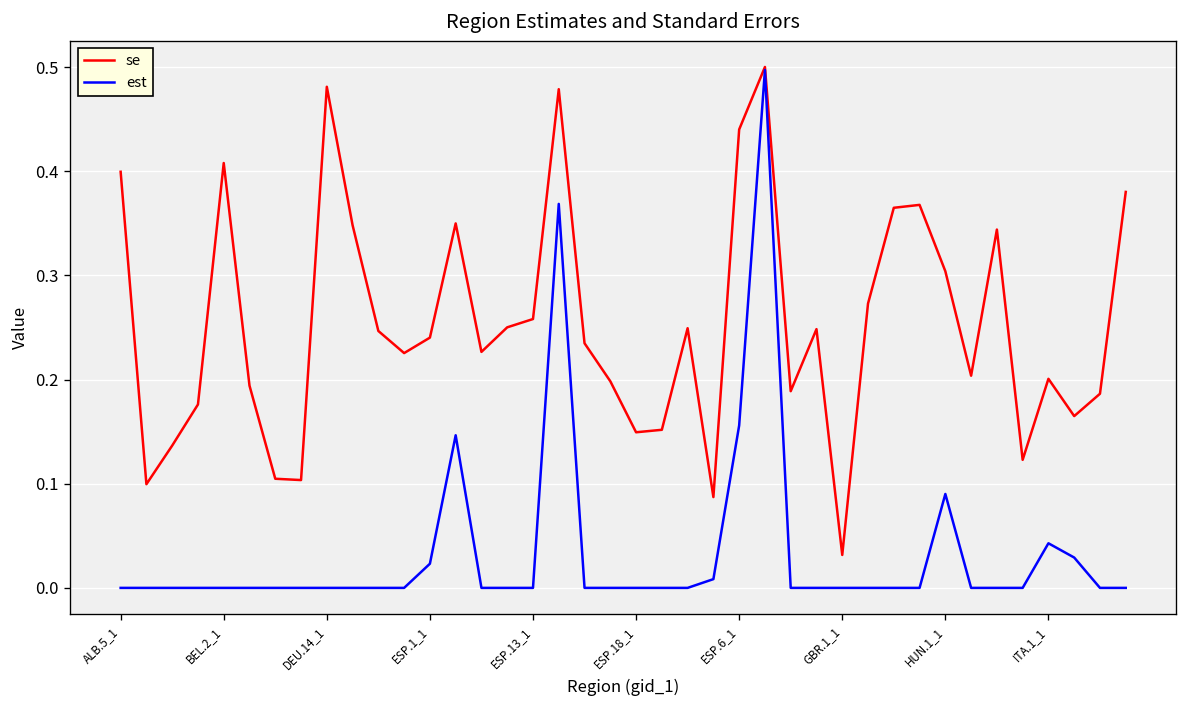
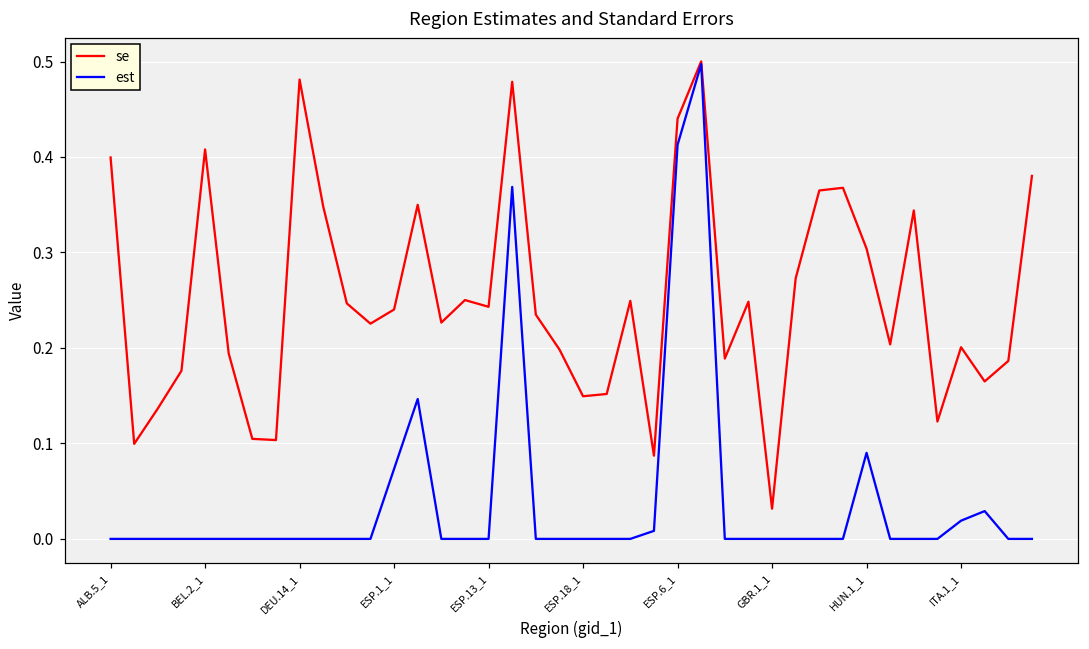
  {
    "se": {
      "ALB.5_1": 0.40,
      "BEL.2_1": 0.41,
      "DEU.14_1": 0.48,
      "ESP.1_1": 0.24,
-     "ESP.13_1": 0.26,
+     "ESP.13_1": 0.24,
      "ESP.18_1": 0.15,
      "ESP.6_1": 0.44,
      "GBR.1_1": 0.03,
      "HUN.1_1": 0.30,
      "ITA.1_1": 0.20
    },
    "est": {
      "ALB.5_1": 0.00,
      "BEL.2_1": 0.00,
      "DEU.14_1": 0.00,
-     "ESP.1_1": 0.02,
+     "ESP.1_1": 0.07,
      "ESP.13_1": 0.00,
      "ESP.18_1": 0.00,
-     "ESP.6_1": 0.16,
+     "ESP.6_1": 0.41,
      "GBR.1_1": 0.00,
      "HUN.1_1": 0.09,
-     "ITA.1_1": 0.04
+     "ITA.1_1": 0.02
    }
  }
